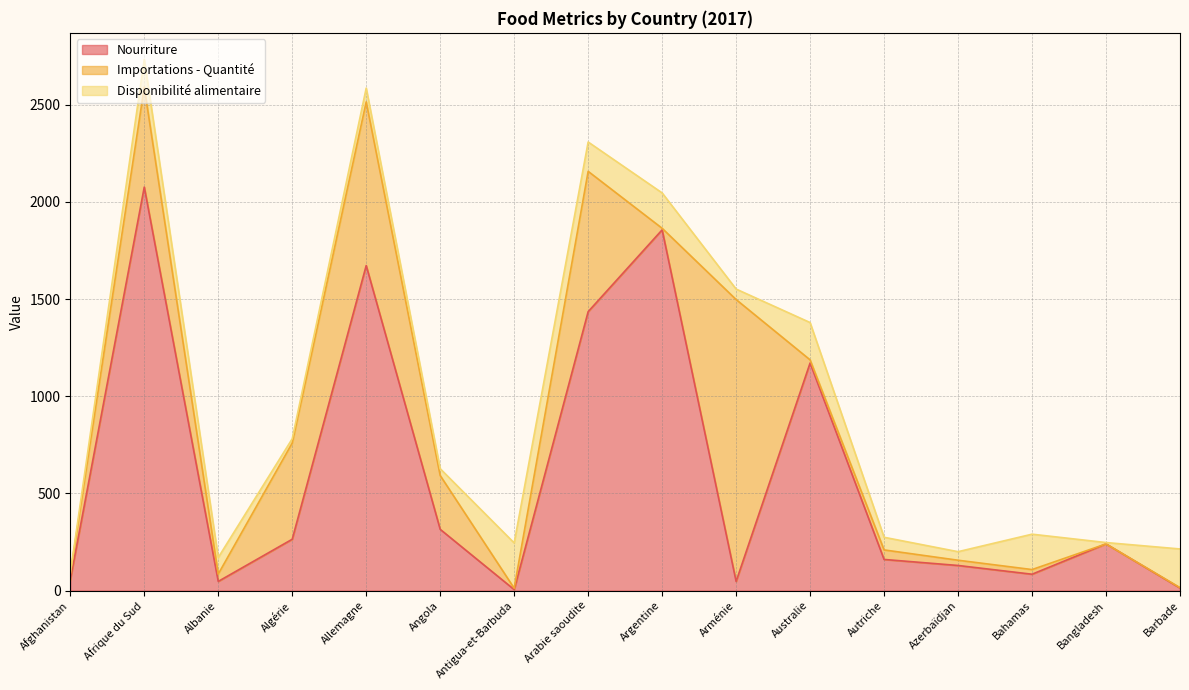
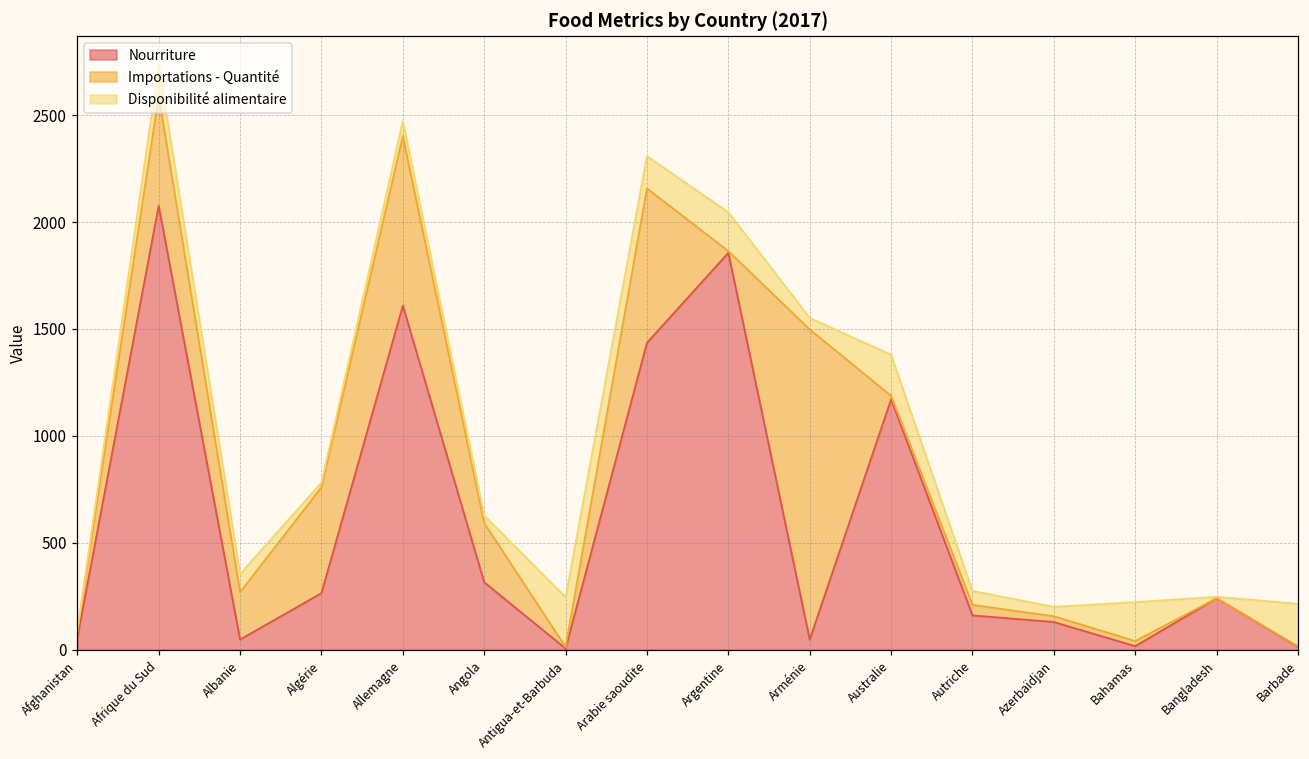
  {
    "Nourriture": {
      "Afghanistan": 60,
      "Afrique du Sud": 2080,
      "Albanie": 50,
      "Algérie": 260,
-     "Allemagne": 1670,
+     "Allemagne": 1610,
      "Angola": 320,
      "Arabie saoudite": 1440,
      "Arménie": 50,
      "Australie": 1170,
      "Autriche": 160,
      "Azerbaïdjan": 130,
-     "Bahamas": 80
+     "Bahamas": 20
    },
    "Importations - Quantité": {
-     "Albanie": 40,
+     "Albanie": 220,
      "Algérie": 500,
-     "Allemagne": 840,
+     "Allemagne": 790,
      "Angola": 280,
      "Arabie saoudite": 720,
      "Arménie": 1450,
      "Australie": 20,
      "Autriche": 50,
      "Azerbaïdjan": 30,
      "Bahamas": 20
    },
    "Disponibilité alimentaire": {
      "Albanie": 90,
      "Algérie": 20,
      "Allemagne": 70,
      "Angola": 40,
      "Antigua-et-Barbuda": 230,
      "Arabie saoudite": 150,
      "Argentine": 180,
      "Arménie": 50,
      "Australie": 190,
      "Autriche": 70,
      "Azerbaïdjan": 40,
      "Bahamas": 180,
      "Barbade": 200
    }
  }
